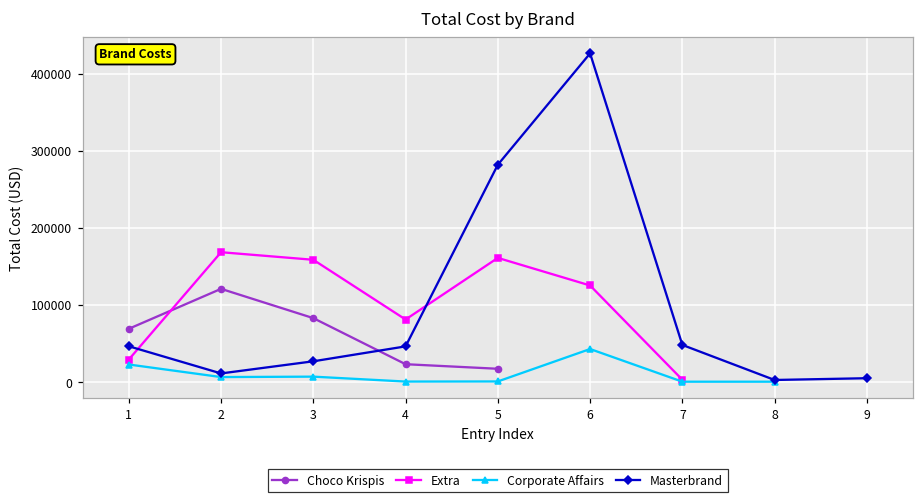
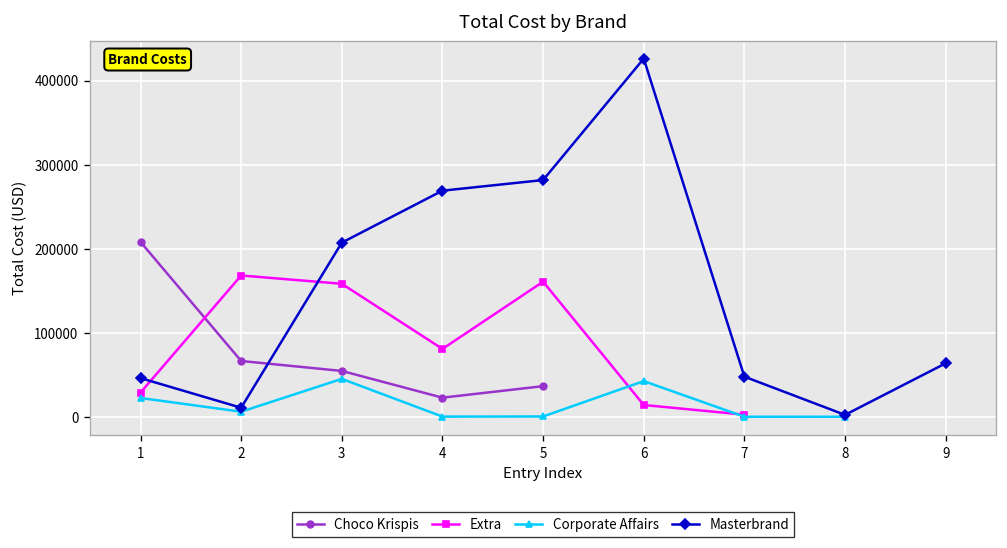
  {
    "Choco Krispis": {
-     "1": 70000,
-     "2": 120000,
-     "3": 80000,
+     "1": 210000,
+     "2": 70000,
+     "3": 50000,
      "4": 20000,
-     "5": 20000
+     "5": 40000
    },
    "Extra": {
      "1": 30000,
      "2": 170000,
      "3": 160000,
      "4": 80000,
      "5": 160000,
-     "6": 130000
+     "6": 10000
    },
    "Corporate Affairs": {
      "1": 20000,
      "2": 10000,
-     "3": 10000,
+     "3": 50000,
      "4": 0,
      "5": 0,
      "6": 40000
    },
    "Masterbrand": {
      "1": 50000,
      "2": 10000,
-     "3": 30000,
-     "4": 50000,
+     "3": 210000,
+     "4": 270000,
      "5": 280000,
      "6": 430000,
      "7": 50000,
-     "9": 0
+     "9": 60000
    }
  }
